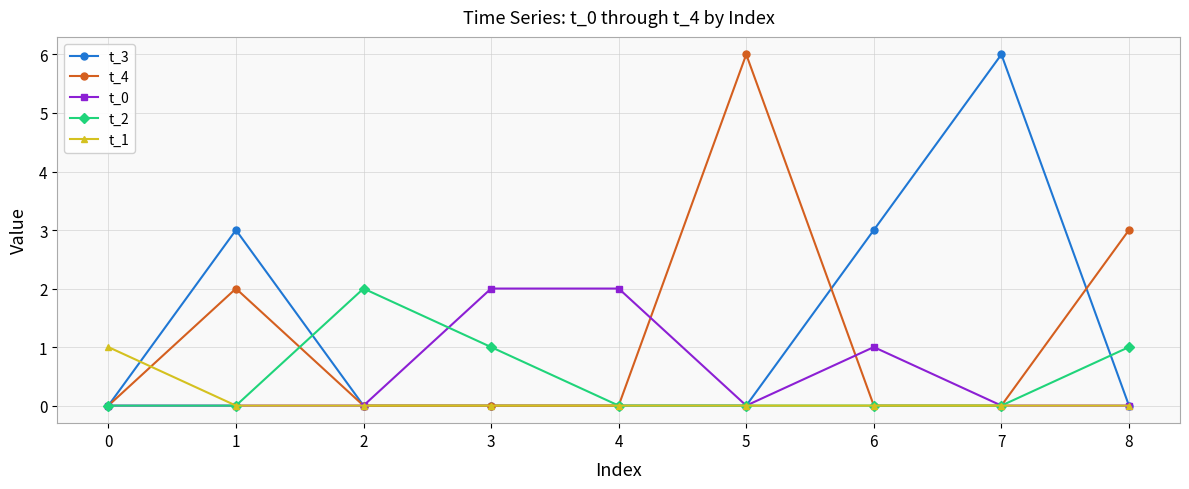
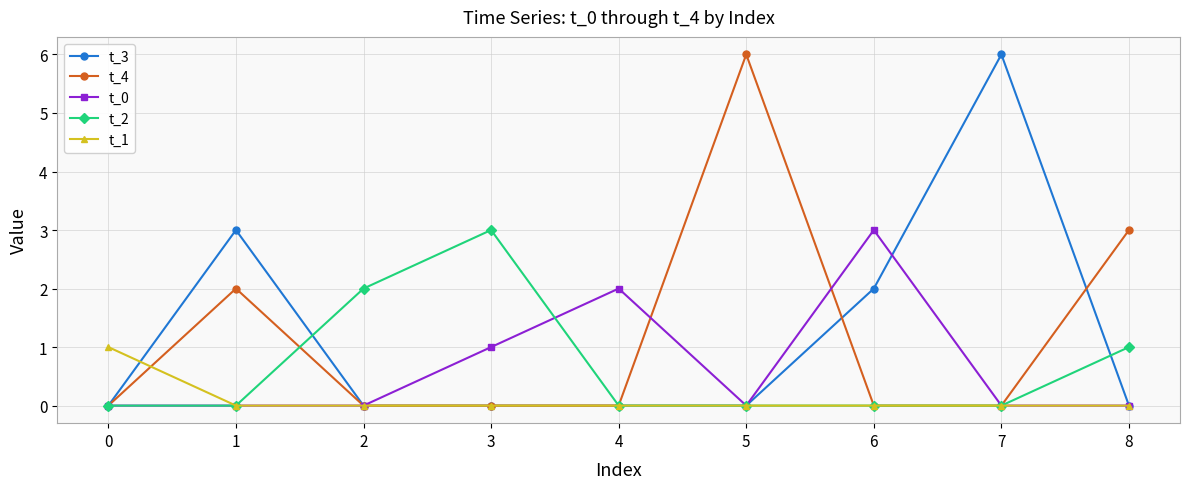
  {
    "t_3": {
      "1": 3,
-     "6": 3,
+     "6": 2,
      "7": 6
    },
    "t_4": {
      "1": 2,
      "5": 6,
      "8": 3
    },
    "t_0": {
-     "3": 2,
+     "3": 1,
      "4": 2,
-     "6": 1
+     "6": 3
    },
    "t_2": {
      "2": 2,
-     "3": 1,
+     "3": 3,
      "8": 1
    },
    "t_1": {
      "0": 1
    }
  }
